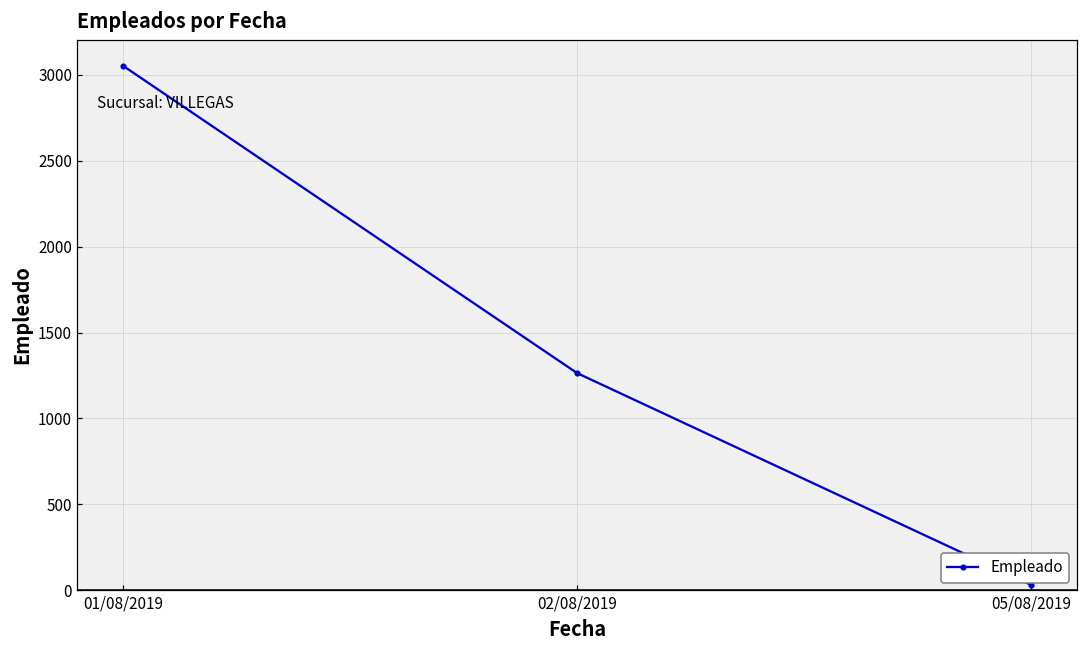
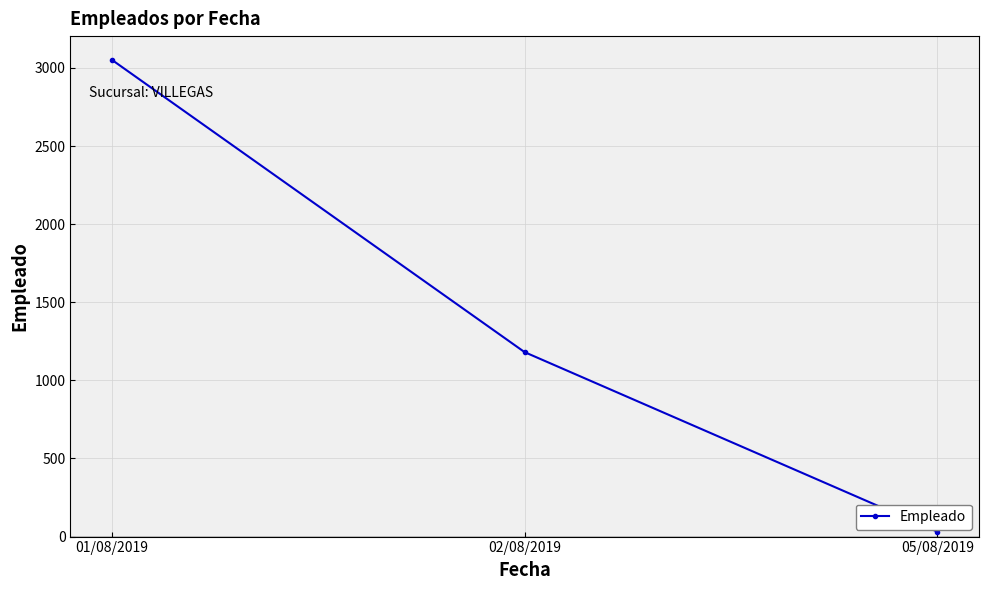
  {
    "01/08/2019": 3050,
-   "02/08/2019": 1260,
+   "02/08/2019": 1180,
    "05/08/2019": 30
  }
